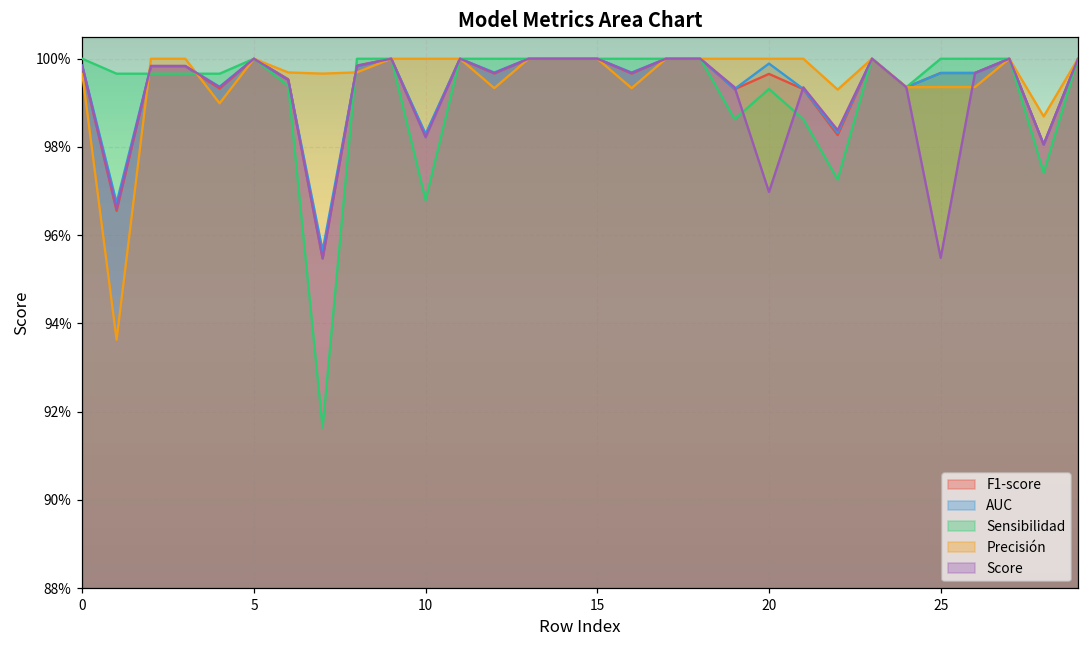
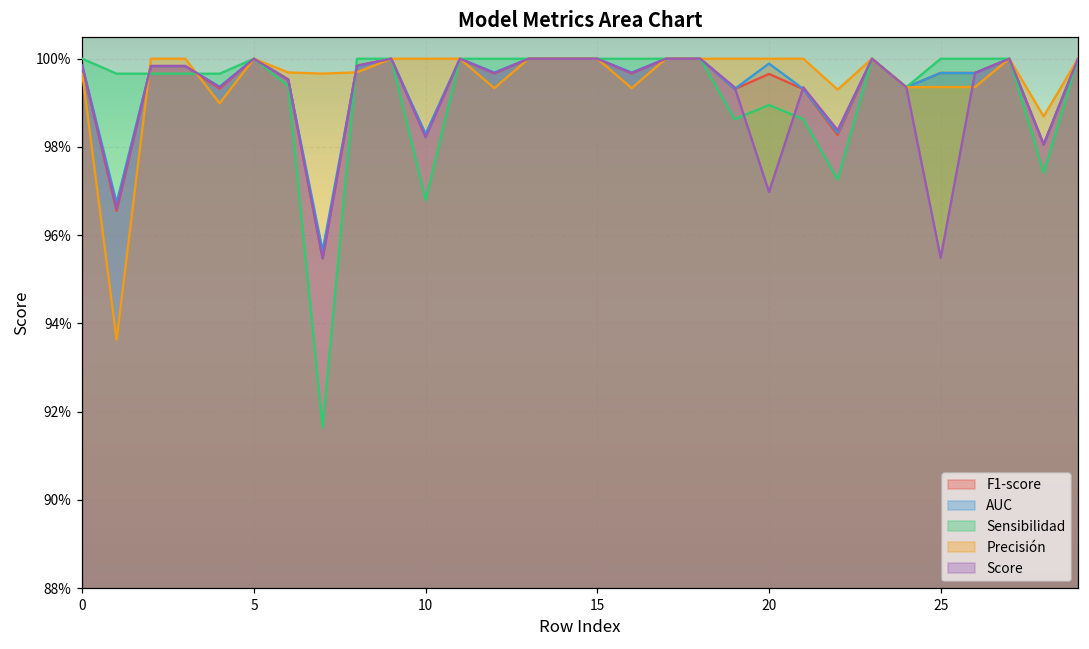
  {
    "AUC": {
      "20": "99.9%"
    },
    "Sensibilidad": {
      "0": "100.0%",
      "10": "96.8%",
-     "20": "99.3%",
+     "20": "99.0%",
      "25": "100.0%"
    },
    "Score": {
      "20": "97.0%",
      "25": "95.5%"
    }
  }
